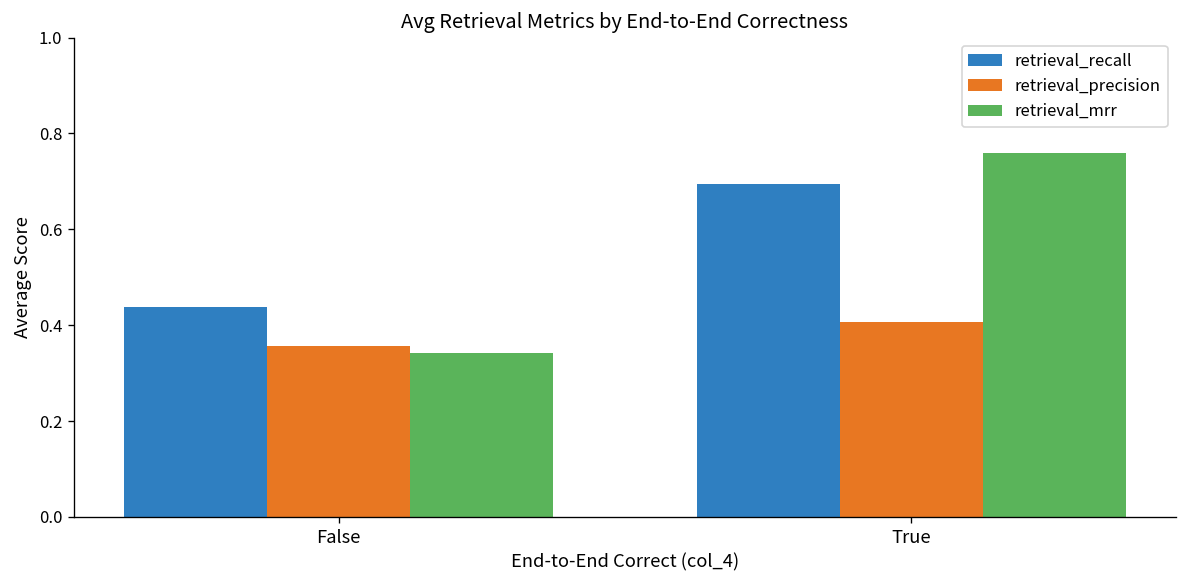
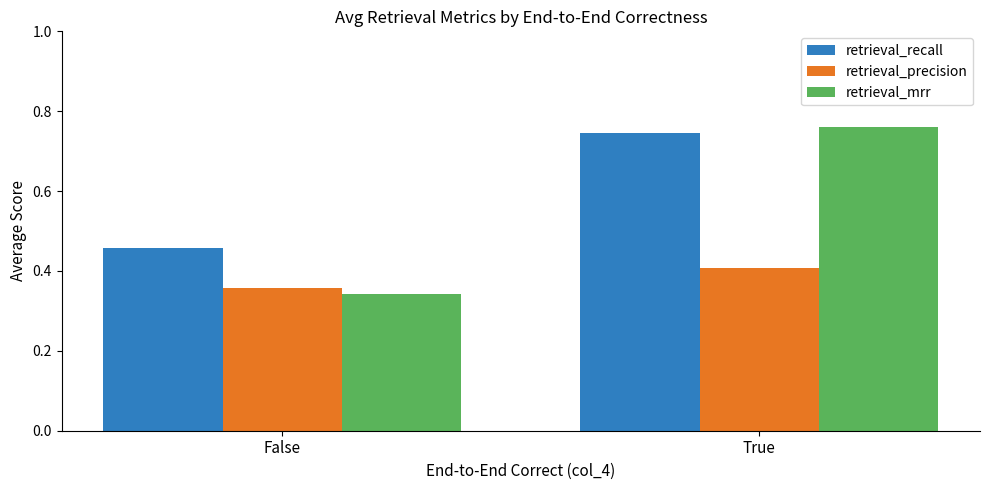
  {
    "retrieval_recall": {
-     "False": 0.44,
-     "True": 0.69
+     "False": 0.46,
+     "True": 0.75
    },
    "retrieval_precision": {
      "False": 0.36,
      "True": 0.41
    },
    "retrieval_mrr": {
      "False": 0.34,
      "True": 0.76
    }
  }
